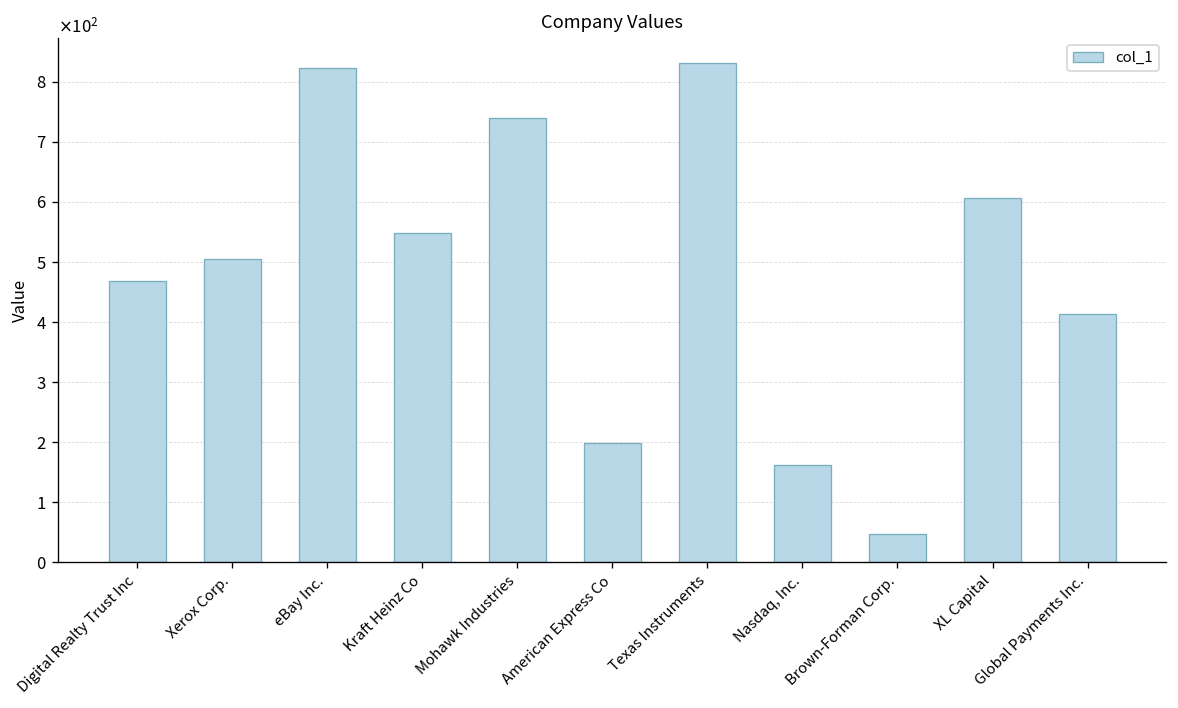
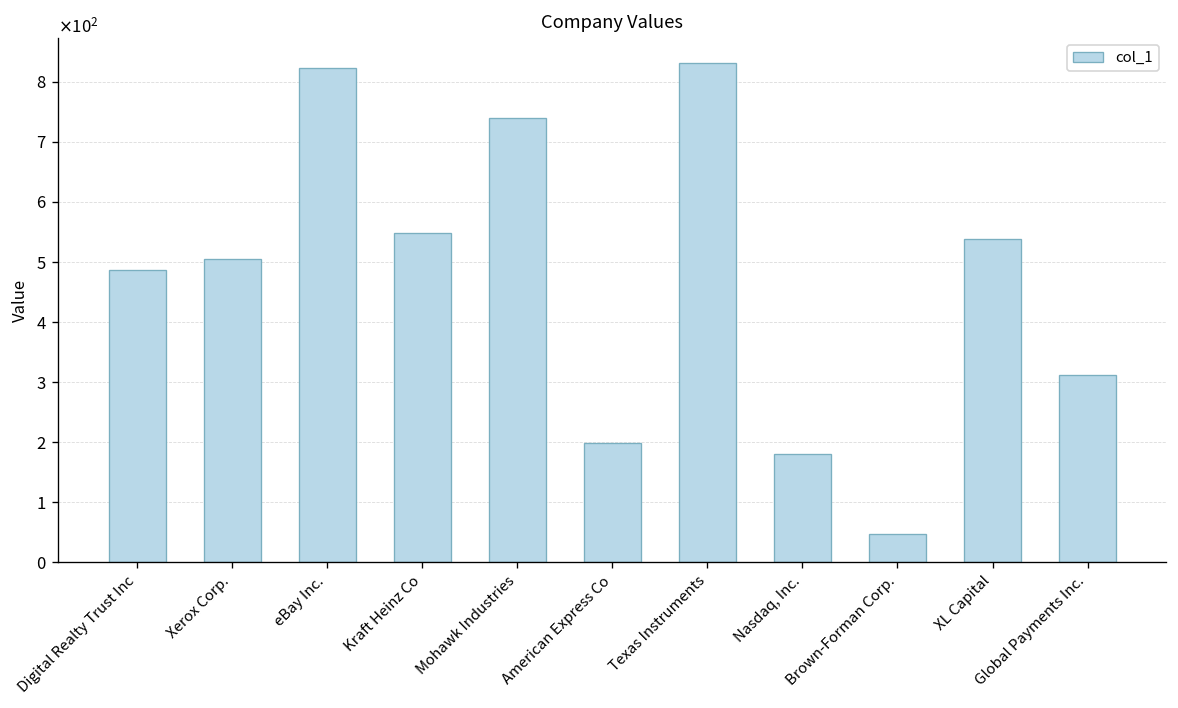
  {
-   "Digital Realty Trust Inc": 470,
+   "Digital Realty Trust Inc": 490,
    "Xerox Corp.": 510,
    "eBay Inc.": 820,
    "Kraft Heinz Co": 550,
    "Mohawk Industries": 740,
    "American Express Co": 200,
    "Texas Instruments": 830,
-   "Nasdaq, Inc.": 160,
+   "Nasdaq, Inc.": 180,
    "Brown-Forman Corp.": 50,
-   "XL Capital": 610,
-   "Global Payments Inc.": 410
+   "XL Capital": 540,
+   "Global Payments Inc.": 310
  }
